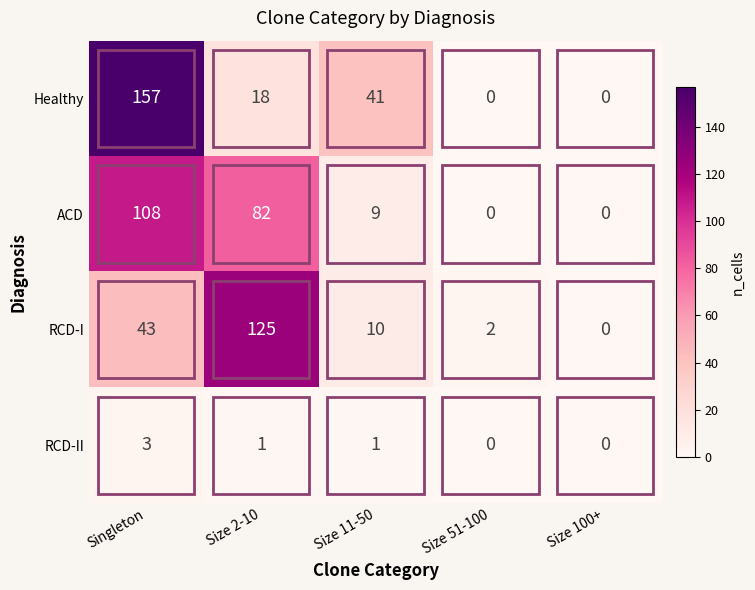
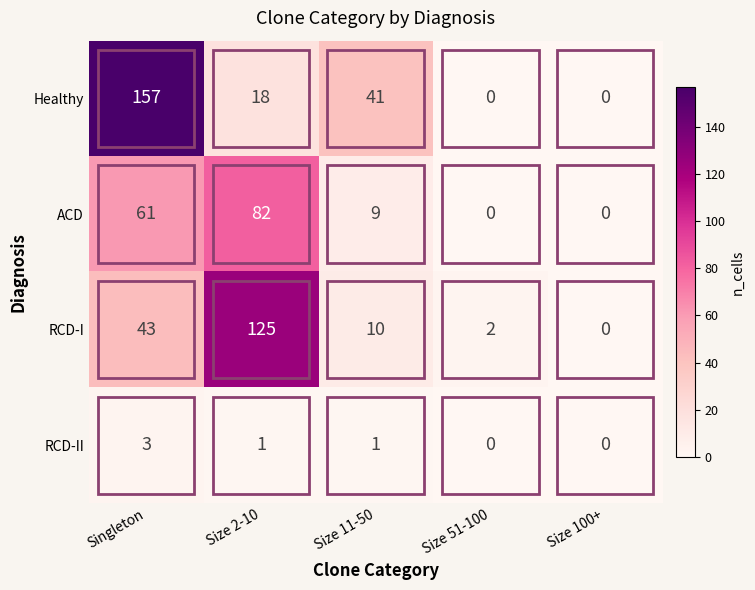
  {
    "Healthy": {
      "Singleton": 157,
      "Size 2-10": 18,
      "Size 11-50": 41,
      "Size 51-100": 0,
      "Size 100+": 0
    },
    "ACD": {
-     "Singleton": 108,
+     "Singleton": 61,
      "Size 2-10": 82,
      "Size 11-50": 9,
      "Size 51-100": 0,
      "Size 100+": 0
    },
    "RCD-I": {
      "Singleton": 43,
      "Size 2-10": 125,
      "Size 11-50": 10,
      "Size 51-100": 2,
      "Size 100+": 0
    },
    "RCD-II": {
      "Singleton": 3,
      "Size 2-10": 1,
      "Size 11-50": 1,
      "Size 51-100": 0,
      "Size 100+": 0
    }
  }
